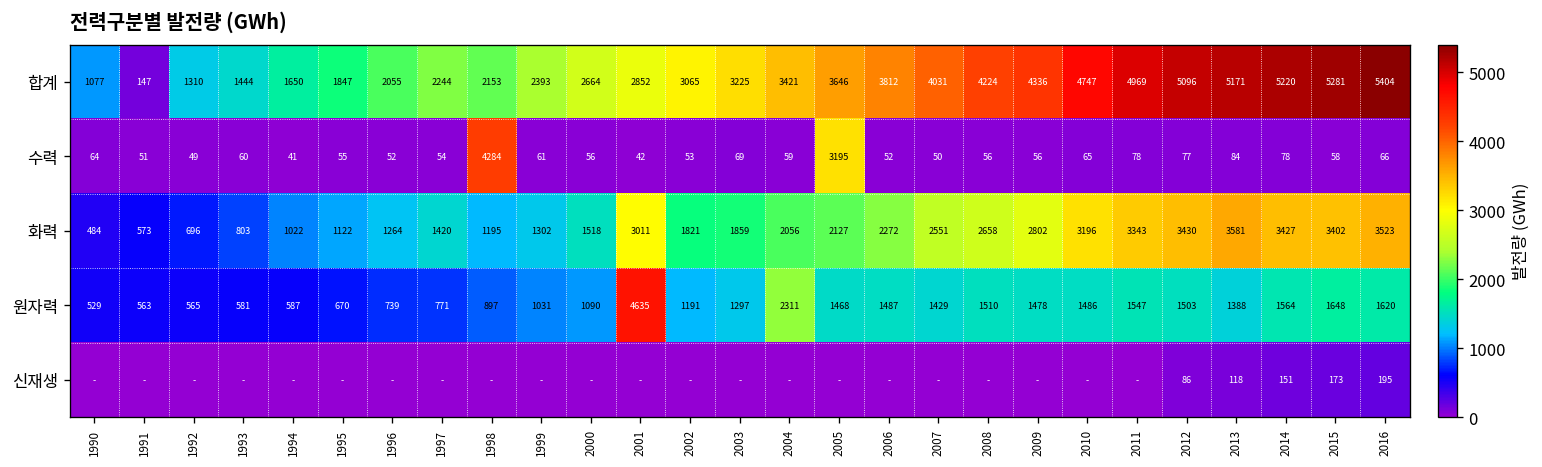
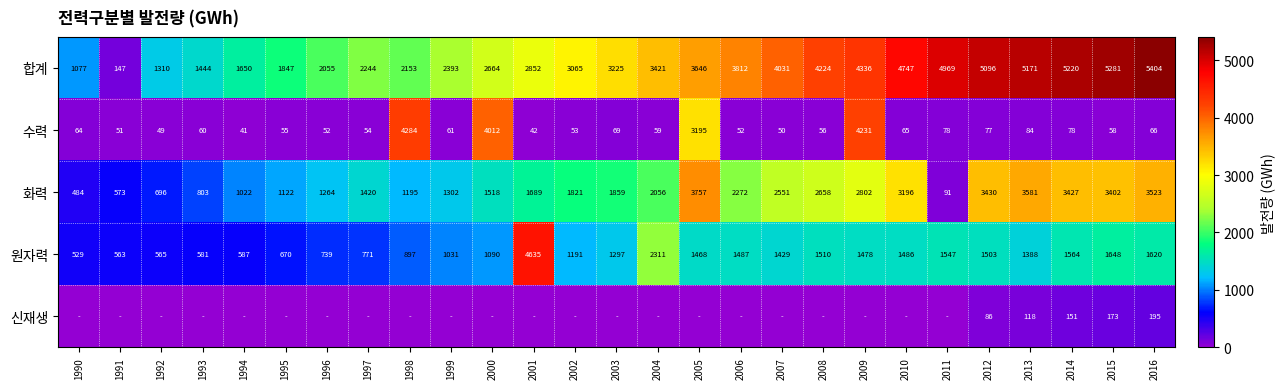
  {
    "합계": {
      "1990": 1077,
      "1991": 147,
      "1992": 1310,
      "1993": 1444,
      "1994": 1650,
      "1995": 1847,
      "1996": 2055,
      "1997": 2244,
      "1998": 2153,
      "1999": 2393,
      "2000": 2664,
      "2001": 2852,
      "2002": 3065,
      "2003": 3225,
      "2004": 3421,
      "2005": 3646,
      "2006": 3812,
      "2007": 4031,
      "2008": 4224,
      "2009": 4336,
      "2010": 4747,
      "2011": 4969,
      "2012": 5096,
      "2013": 5171,
      "2014": 5220,
      "2015": 5281,
      "2016": 5404
    },
    "수력": {
      "1990": 64,
      "1991": 51,
      "1992": 49,
      "1993": 60,
      "1994": 41,
      "1995": 55,
      "1996": 52,
      "1997": 54,
      "1998": 4284,
      "1999": 61,
-     "2000": 56,
+     "2000": 4012,
      "2001": 42,
      "2002": 53,
      "2003": 69,
      "2004": 59,
      "2005": 3195,
      "2006": 52,
      "2007": 50,
      "2008": 56,
-     "2009": 56,
+     "2009": 4231,
      "2010": 65,
      "2011": 78,
      "2012": 77,
      "2013": 84,
      "2014": 78,
      "2015": 58,
      "2016": 66
    },
    "화력": {
      "1990": 484,
      "1991": 573,
      "1992": 696,
      "1993": 803,
      "1994": 1022,
      "1995": 1122,
      "1996": 1264,
      "1997": 1420,
      "1998": 1195,
      "1999": 1302,
      "2000": 1518,
-     "2001": 3011,
+     "2001": 1689,
      "2002": 1821,
      "2003": 1859,
      "2004": 2056,
-     "2005": 2127,
+     "2005": 3757,
      "2006": 2272,
      "2007": 2551,
      "2008": 2658,
      "2009": 2802,
      "2010": 3196,
-     "2011": 3343,
+     "2011": 91,
      "2012": 3430,
      "2013": 3581,
      "2014": 3427,
      "2015": 3402,
      "2016": 3523
    },
    "원자력": {
      "1990": 529,
      "1991": 563,
      "1992": 565,
      "1993": 581,
      "1994": 587,
      "1995": 670,
      "1996": 739,
      "1997": 771,
      "1998": 897,
      "1999": 1031,
      "2000": 1090,
      "2001": 4635,
      "2002": 1191,
      "2003": 1297,
      "2004": 2311,
      "2005": 1468,
      "2006": 1487,
      "2007": 1429,
      "2008": 1510,
      "2009": 1478,
      "2010": 1486,
      "2011": 1547,
      "2012": 1503,
      "2013": 1388,
      "2014": 1564,
      "2015": 1648,
      "2016": 1620
    },
    "신재생": {
      "2012": 86,
      "2013": 118,
      "2014": 151,
      "2015": 173,
      "2016": 195
    }
  }
